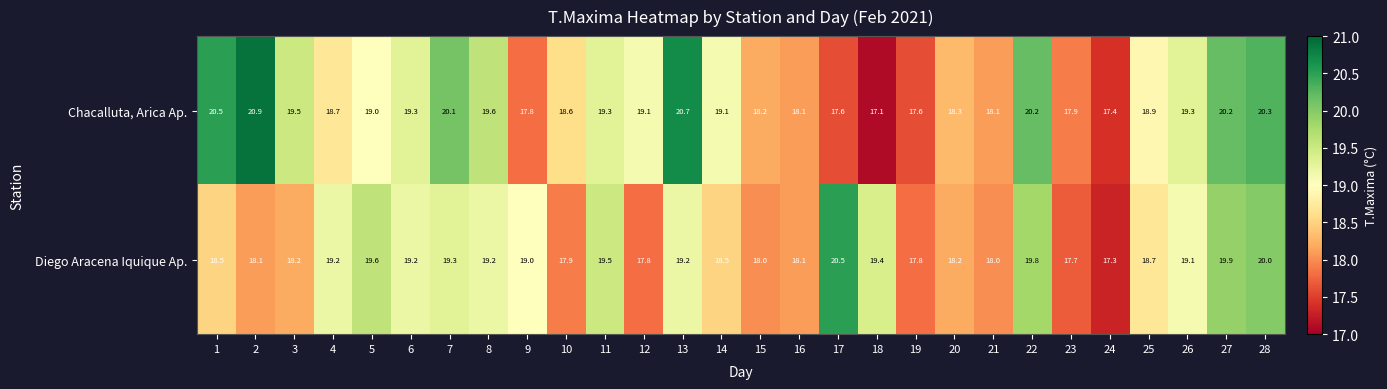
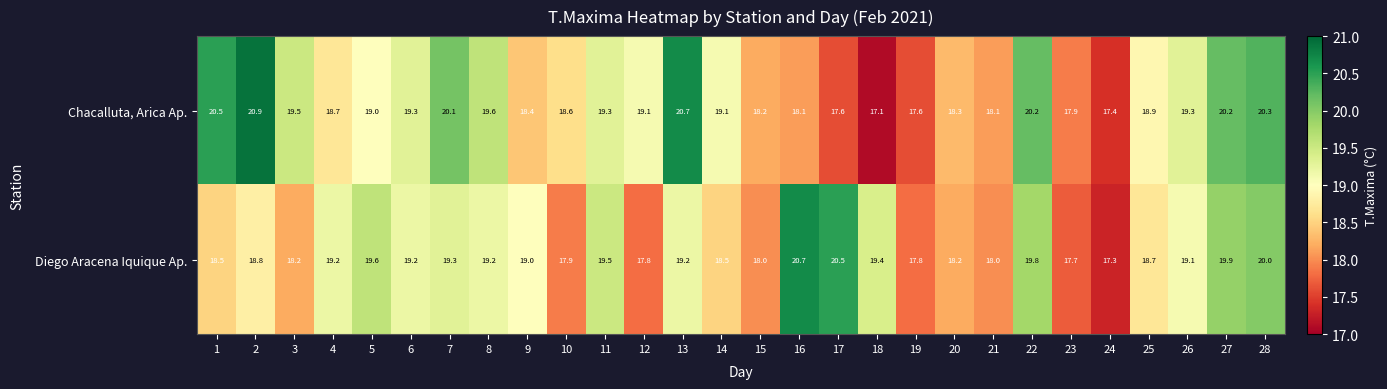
  {
    "Chacalluta, Arica Ap.": {
      "1": 20.5,
      "2": 20.9,
      "3": 19.5,
      "4": 18.7,
      "5": 19.0,
      "6": 19.3,
      "7": 20.1,
      "8": 19.6,
-     "9": 17.8,
+     "9": 18.4,
      "10": 18.6,
      "11": 19.3,
      "12": 19.1,
      "13": 20.7,
      "14": 19.1,
      "15": 18.2,
      "16": 18.1,
      "17": 17.6,
      "18": 17.1,
      "19": 17.6,
      "20": 18.3,
      "21": 18.1,
      "22": 20.2,
      "23": 17.9,
      "24": 17.4,
      "25": 18.9,
      "26": 19.3,
      "27": 20.2,
      "28": 20.3
    },
    "Diego Aracena Iquique Ap.": {
      "1": 18.5,
-     "2": 18.1,
+     "2": 18.8,
      "3": 18.2,
      "4": 19.2,
      "5": 19.6,
      "6": 19.2,
      "7": 19.3,
      "8": 19.2,
      "9": 19.0,
      "10": 17.9,
      "11": 19.5,
      "12": 17.8,
      "13": 19.2,
      "14": 18.5,
      "15": 18.0,
-     "16": 18.1,
+     "16": 20.7,
      "17": 20.5,
      "18": 19.4,
      "19": 17.8,
      "20": 18.2,
      "21": 18.0,
      "22": 19.8,
      "23": 17.7,
      "24": 17.3,
      "25": 18.7,
      "26": 19.1,
      "27": 19.9,
      "28": 20.0
    }
  }
